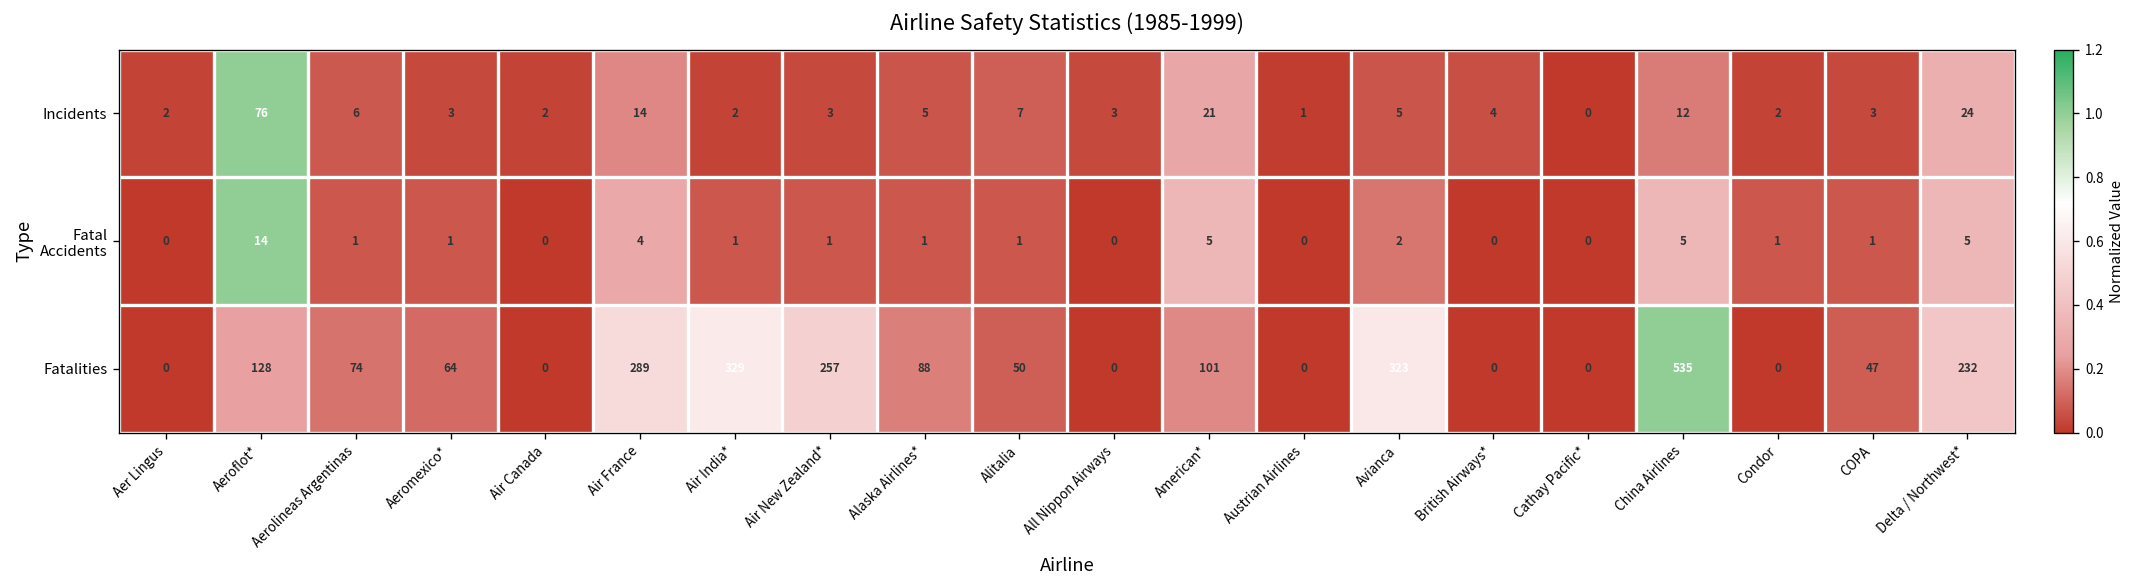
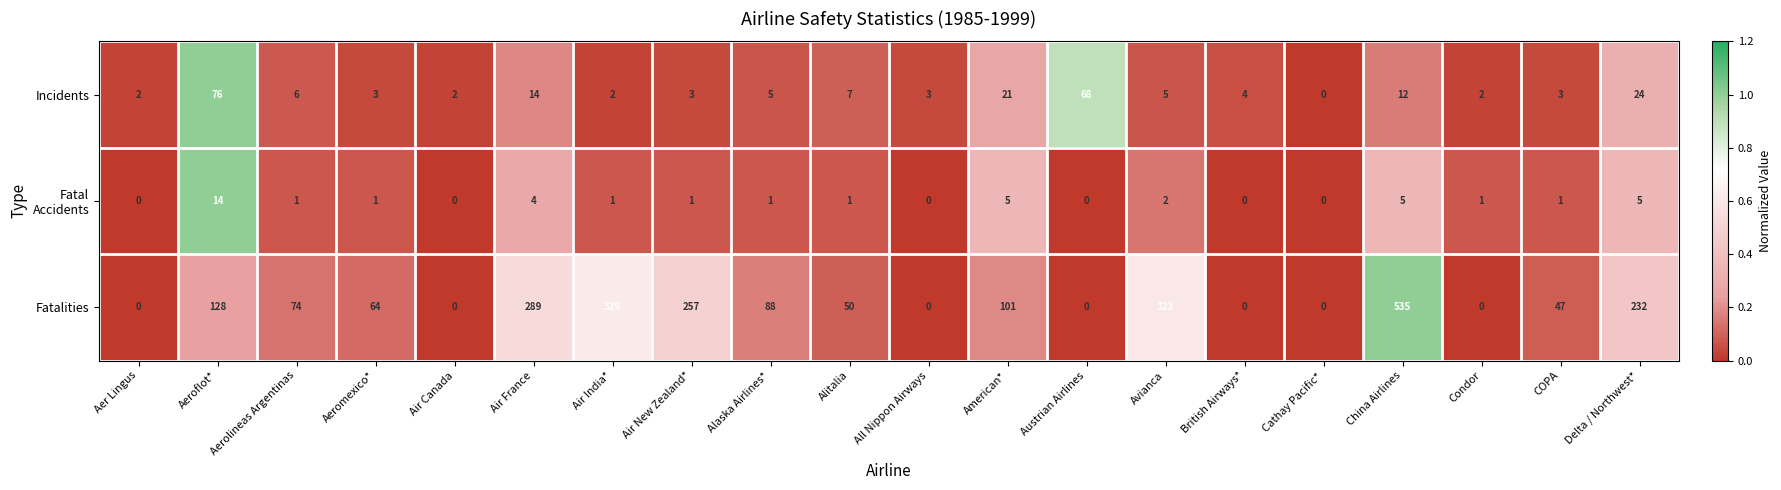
  {
    "Incidents": {
      "Aer Lingus": 2,
      "Aeroflot*": 76,
      "Aerolineas Argentinas": 6,
      "Aeromexico*": 3,
      "Air Canada": 2,
      "Air France": 14,
      "Air India*": 2,
      "Air New Zealand*": 3,
      "Alaska Airlines*": 5,
      "Alitalia": 7,
      "All Nippon Airways": 3,
      "American*": 21,
-     "Austrian Airlines": 1,
+     "Austrian Airlines": 68,
      "Avianca": 5,
      "British Airways*": 4,
      "Cathay Pacific*": 0,
      "China Airlines": 12,
      "Condor": 2,
      "COPA": 3,
      "Delta / Northwest*": 24
    },
    "Fatal Accidents": {
      "Aer Lingus": 0,
      "Aeroflot*": 14,
      "Aerolineas Argentinas": 1,
      "Aeromexico*": 1,
      "Air Canada": 0,
      "Air France": 4,
      "Air India*": 1,
      "Air New Zealand*": 1,
      "Alaska Airlines*": 1,
      "Alitalia": 1,
      "All Nippon Airways": 0,
      "American*": 5,
      "Austrian Airlines": 0,
      "Avianca": 2,
      "British Airways*": 0,
      "Cathay Pacific*": 0,
      "China Airlines": 5,
      "Condor": 1,
      "COPA": 1,
      "Delta / Northwest*": 5
    },
    "Fatalities": {
      "Aer Lingus": 0,
      "Aeroflot*": 128,
      "Aerolineas Argentinas": 74,
      "Aeromexico*": 64,
      "Air Canada": 0,
      "Air France": 289,
      "Air New Zealand*": 257,
      "Alaska Airlines*": 88,
      "Alitalia": 50,
      "All Nippon Airways": 0,
      "American*": 101,
      "Austrian Airlines": 0,
      "British Airways*": 0,
      "Cathay Pacific*": 0,
      "China Airlines": 535,
      "Condor": 0,
      "COPA": 47,
      "Delta / Northwest*": 232
    }
  }
